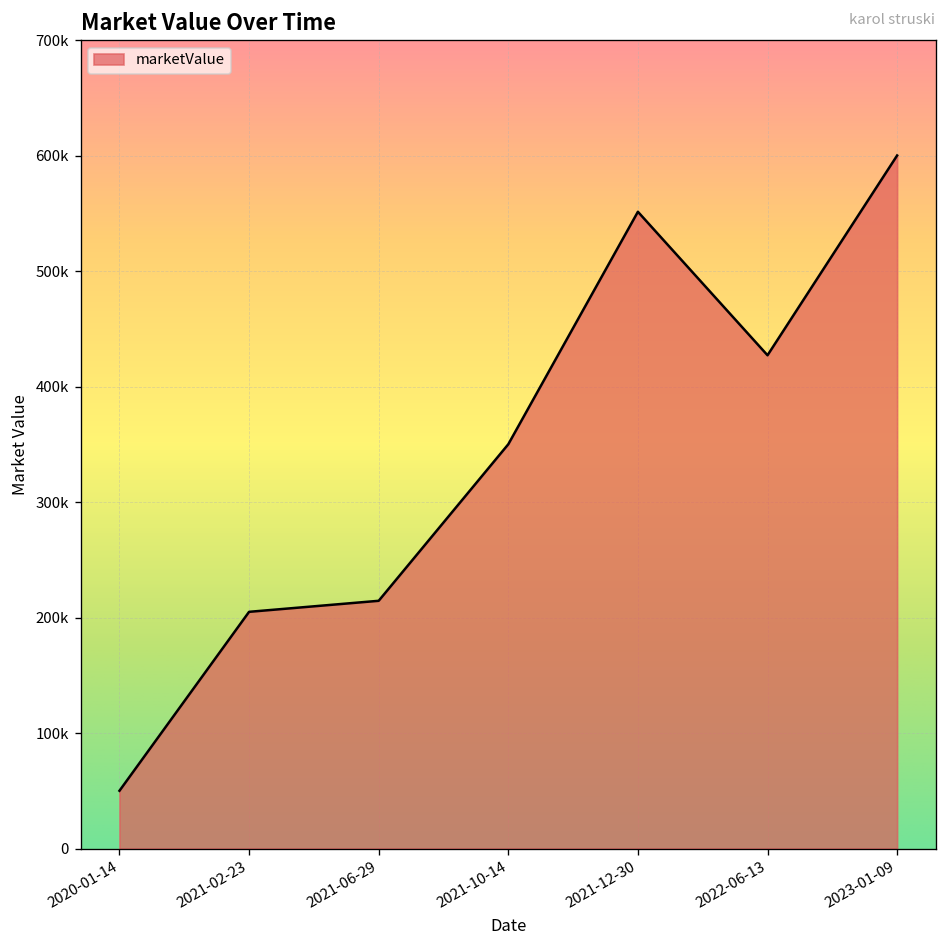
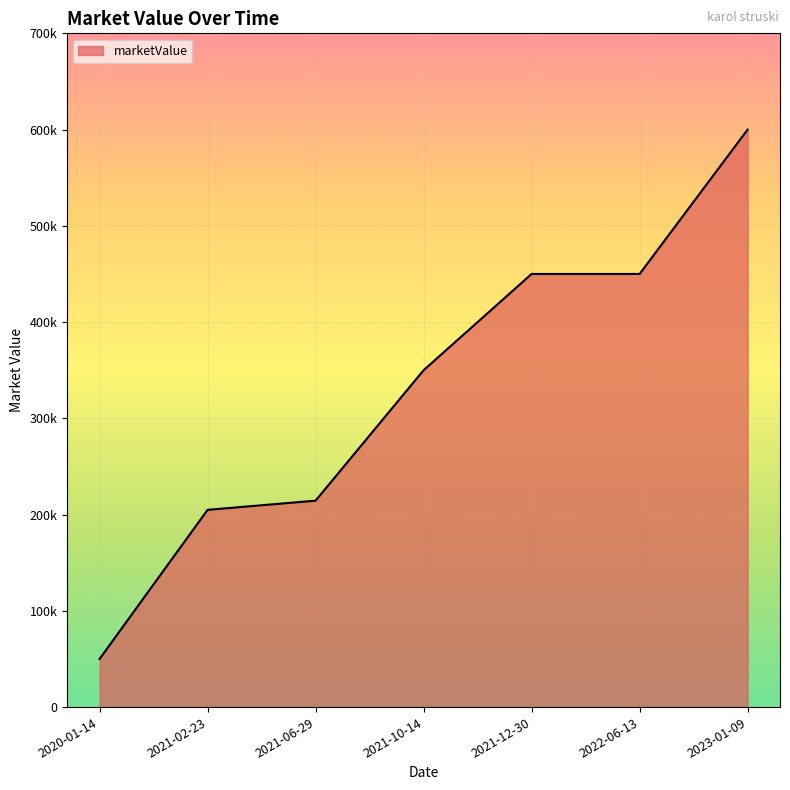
  {
    "2020-01-14": 50000,
    "2021-02-23": 200000,
    "2021-06-29": 210000,
    "2021-10-14": 350000,
-   "2021-12-30": 550000,
-   "2022-06-13": 430000,
+   "2021-12-30": 450000,
+   "2022-06-13": 450000,
    "2023-01-09": 600000
  }
